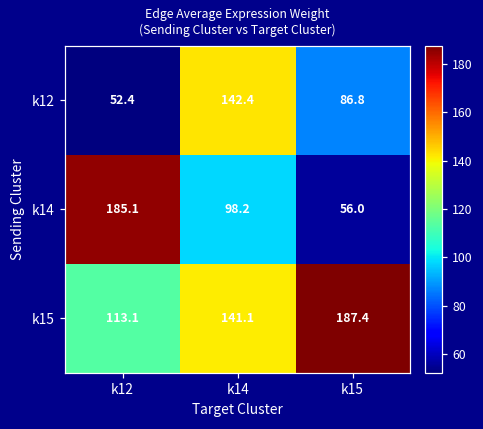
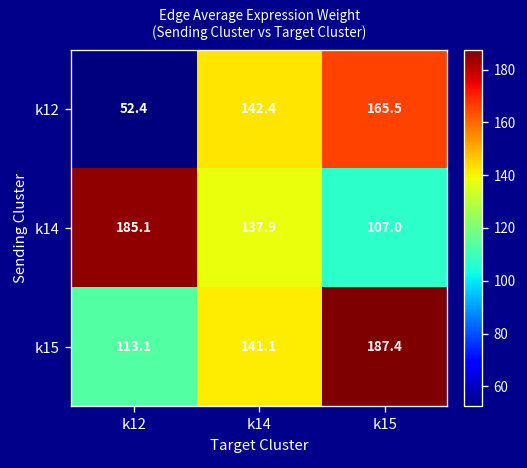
  {
    "k12": {
      "k12": 52.4,
      "k14": 142.4,
-     "k15": 86.8
+     "k15": 165.5
    },
    "k14": {
      "k12": 185.1,
-     "k14": 98.2,
-     "k15": 56.0
+     "k14": 137.9,
+     "k15": 107.0
    },
    "k15": {
      "k12": 113.1,
      "k14": 141.1,
      "k15": 187.4
    }
  }
